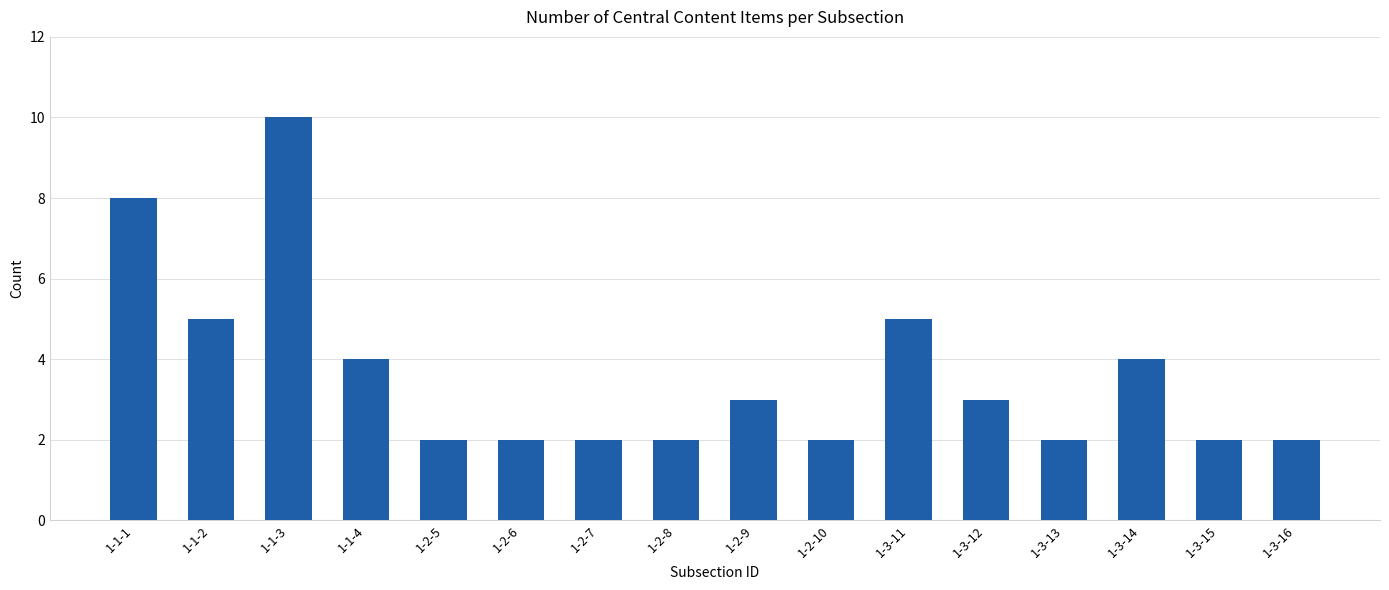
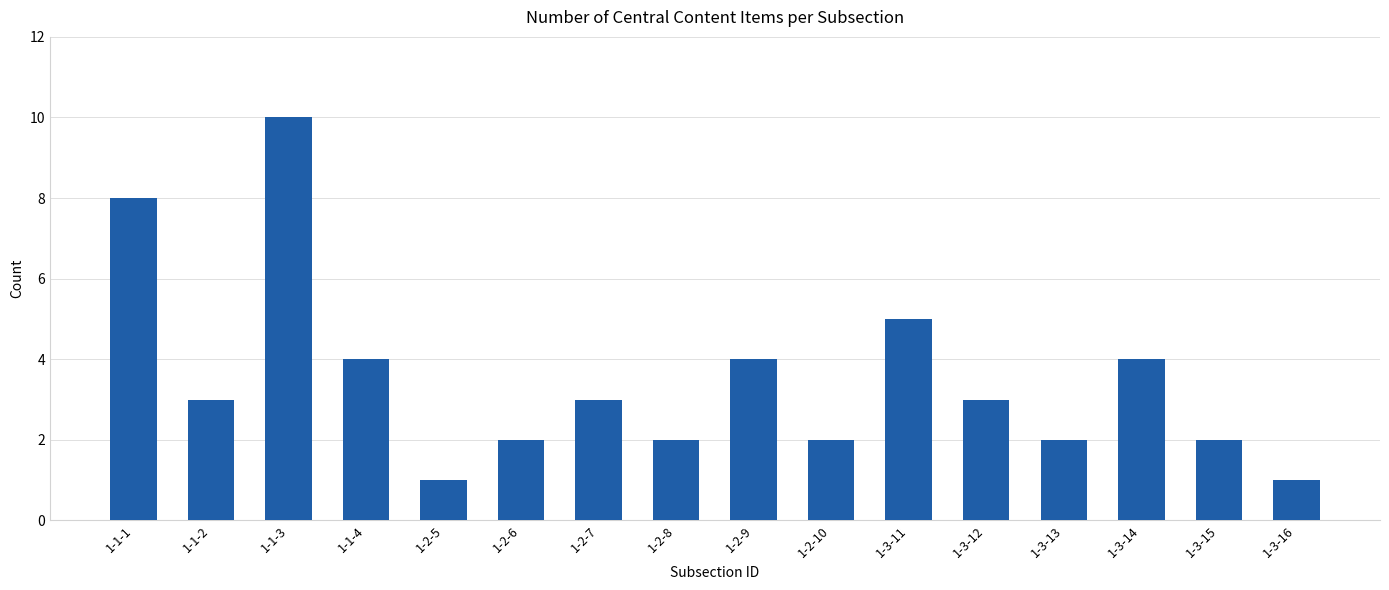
  {
    "1-1-1": 8,
-   "1-1-2": 5,
+   "1-1-2": 3,
    "1-1-3": 10,
    "1-1-4": 4,
-   "1-2-5": 2,
+   "1-2-5": 1,
    "1-2-6": 2,
-   "1-2-7": 2,
+   "1-2-7": 3,
    "1-2-8": 2,
-   "1-2-9": 3,
+   "1-2-9": 4,
    "1-2-10": 2,
    "1-3-11": 5,
    "1-3-12": 3,
    "1-3-13": 2,
    "1-3-14": 4,
    "1-3-15": 2,
-   "1-3-16": 2
+   "1-3-16": 1
  }
